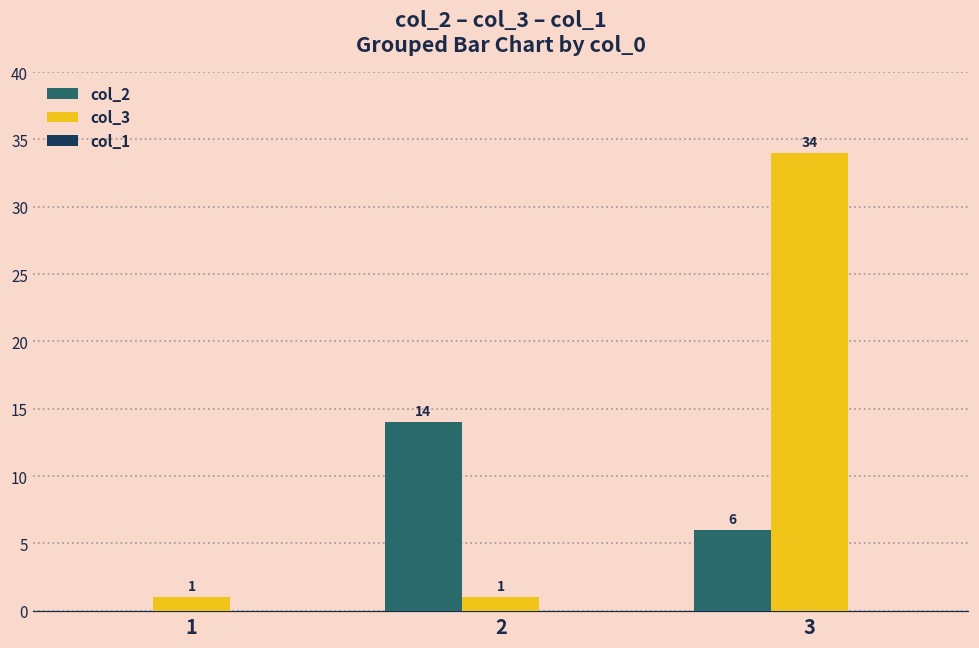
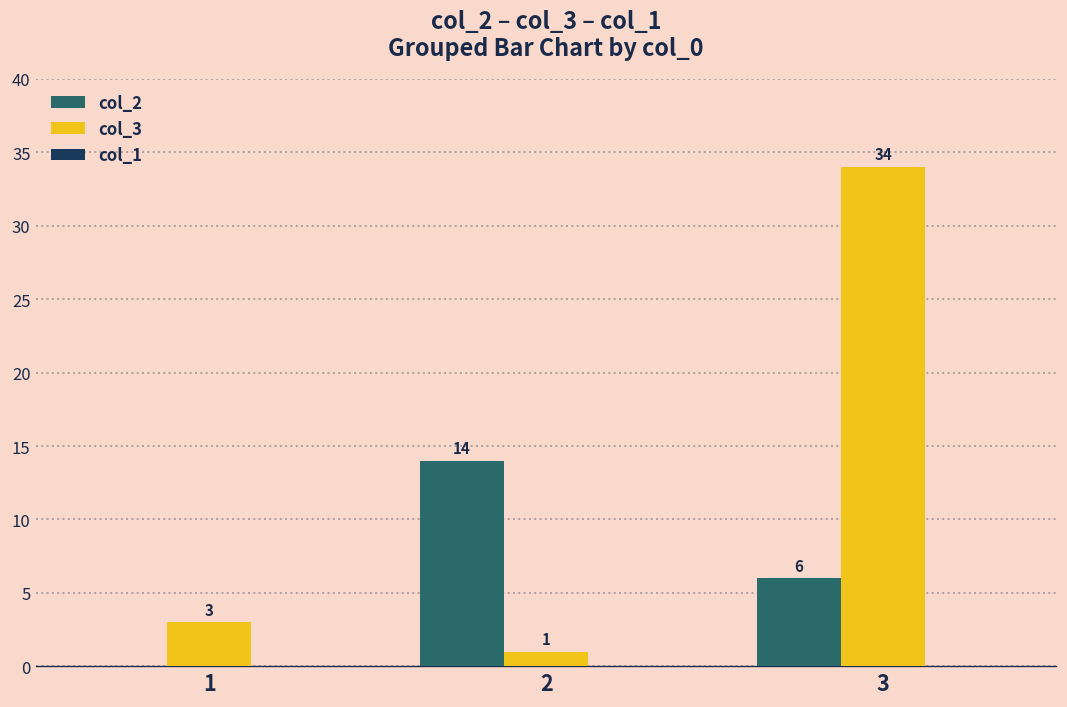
  {
    "col_3": {
-     "1": 1,
+     "1": 3,
      "2": 1,
      "3": 34
    }
  }
